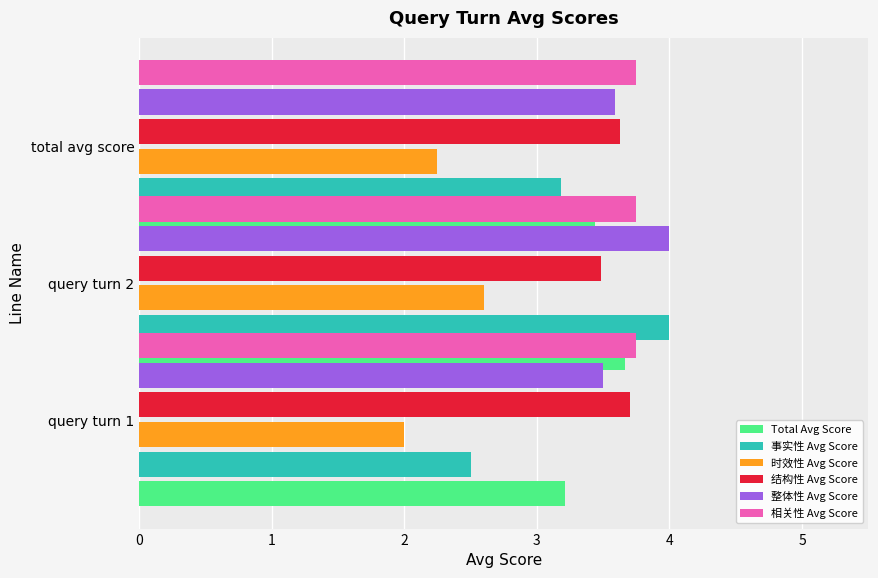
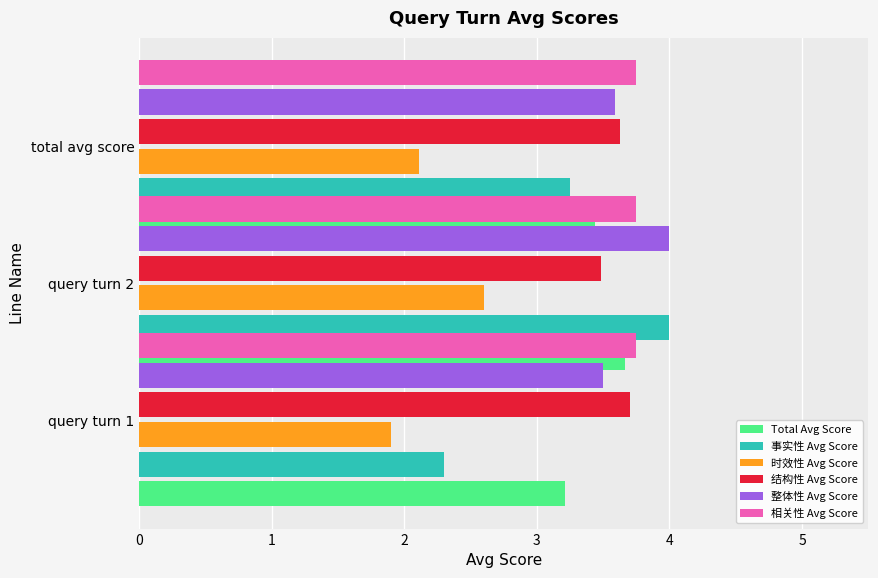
  {
    "事实性 Avg Score": {
-     "total avg score": 3.18,
+     "total avg score": 3.25,
      "query turn 2": 4.00,
-     "query turn 1": 2.5
+     "query turn 1": 2.3
    },
    "时效性 Avg Score": {
-     "total avg score": 2.25,
+     "total avg score": 2.11,
      "query turn 2": 2.60,
-     "query turn 1": 2.0
+     "query turn 1": 1.9
    },
    "结构性 Avg Score": {
      "total avg score": 3.63,
      "query turn 2": 3.48,
      "query turn 1": 3.70
    },
    "整体性 Avg Score": {
      "total avg score": 3.59,
      "query turn 2": 4.00,
      "query turn 1": 3.50
    }
  }
